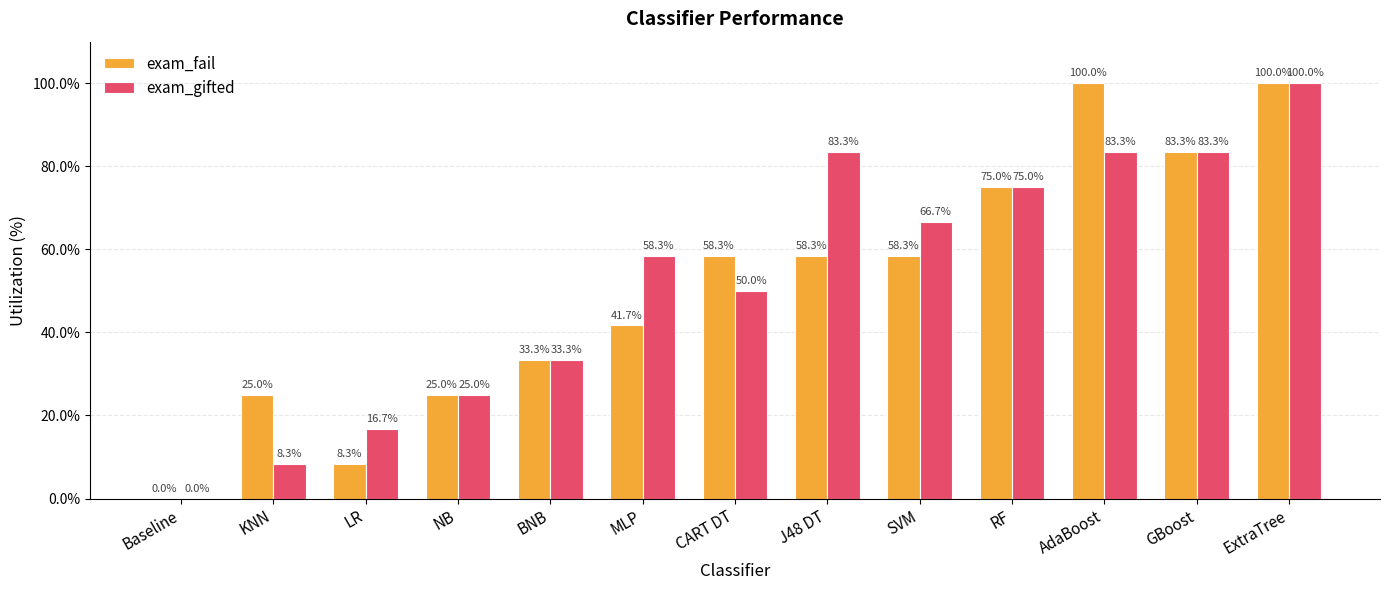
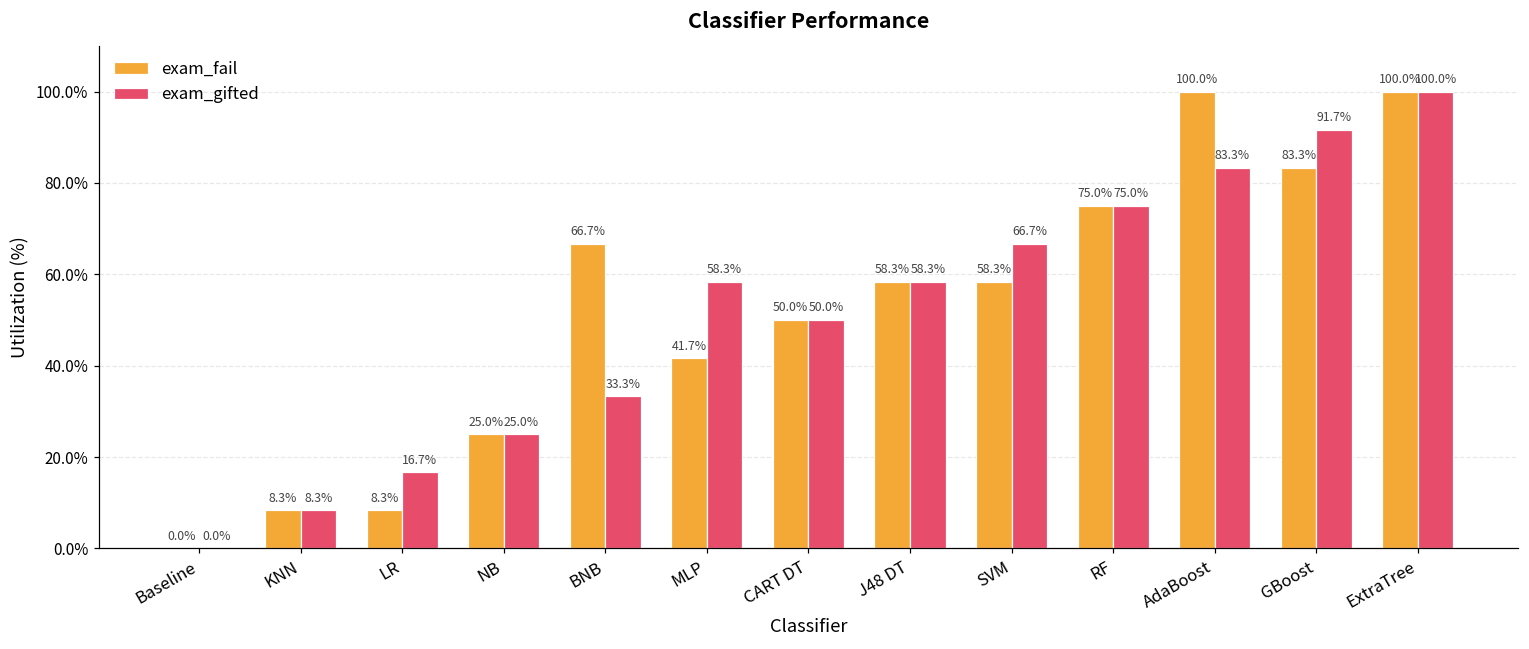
  {
    "exam_fail": {
      "Baseline": "0.0%",
-     "KNN": "25.0%",
+     "KNN": "8.3%",
      "LR": "8.3%",
      "NB": "25.0%",
-     "BNB": "33.3%",
+     "BNB": "66.7%",
      "MLP": "41.7%",
-     "CART DT": "58.3%",
+     "CART DT": "50.0%",
      "J48 DT": "58.3%",
      "SVM": "58.3%",
      "RF": "75.0%",
      "AdaBoost": "100.0%",
      "GBoost": "83.3%",
      "ExtraTree": "100.0%"
    },
    "exam_gifted": {
      "Baseline": "0.0%",
      "KNN": "8.3%",
      "LR": "16.7%",
      "NB": "25.0%",
      "BNB": "33.3%",
      "MLP": "58.3%",
      "CART DT": "50.0%",
-     "J48 DT": "83.3%",
+     "J48 DT": "58.3%",
      "SVM": "66.7%",
      "RF": "75.0%",
      "AdaBoost": "83.3%",
-     "GBoost": "83.3%",
+     "GBoost": "91.7%",
      "ExtraTree": "100.0%"
    }
  }
